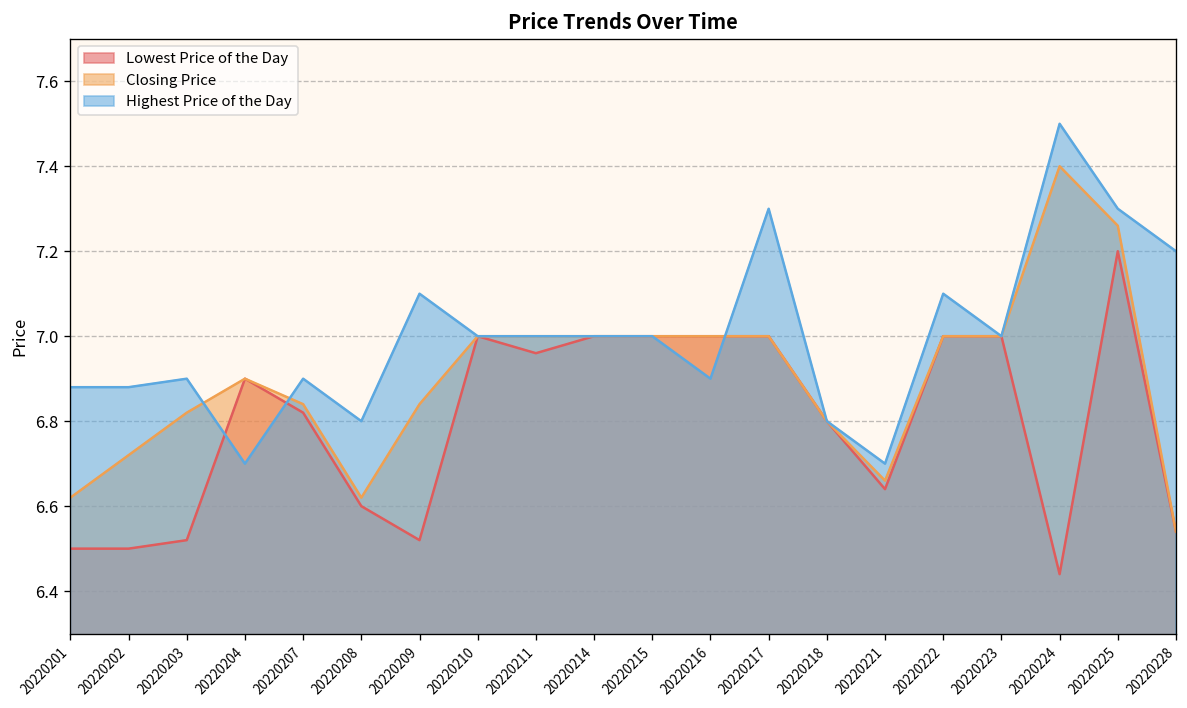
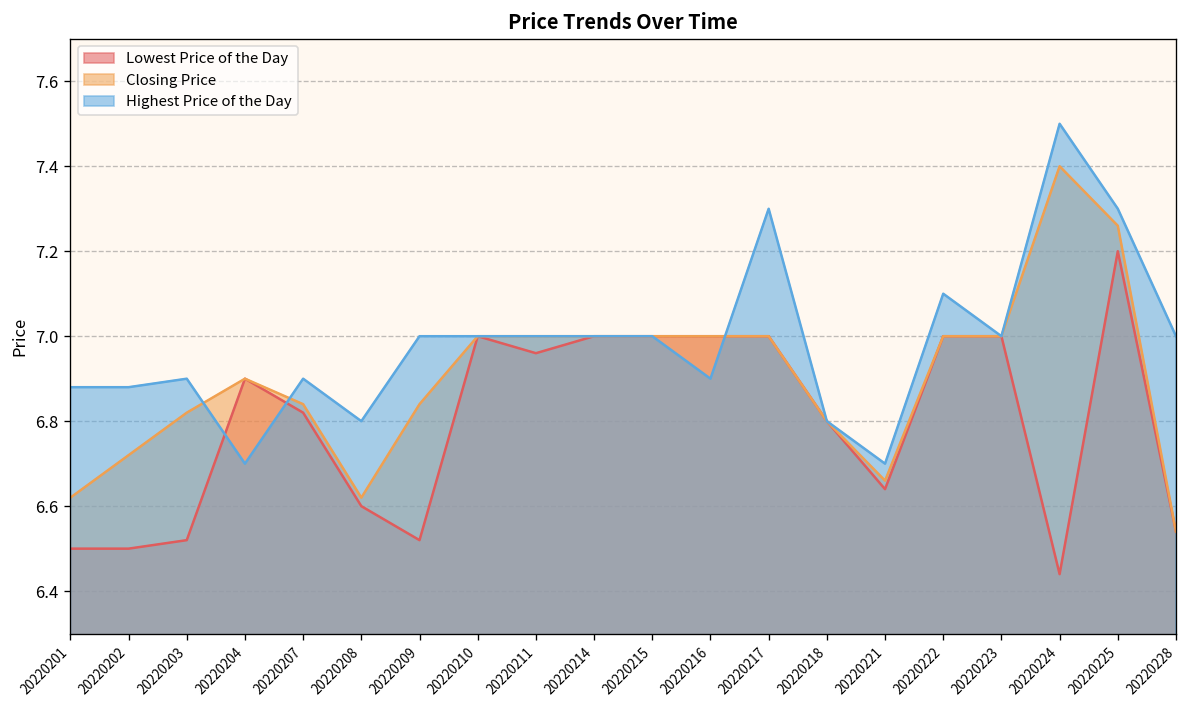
  {
    "Highest Price of the Day": {
      "20220201": 6.88,
      "20220202": 6.88,
      "20220203": 6.9,
      "20220204": 6.7,
      "20220207": 6.9,
      "20220208": 6.8,
-     "20220209": 7.1,
+     "20220209": 7.0,
      "20220216": 6.9,
      "20220217": 7.3,
      "20220221": 6.7,
      "20220222": 7.1,
      "20220224": 7.5,
      "20220225": 7.3,
-     "20220228": 7.2
+     "20220228": 7.0
    }
  }
